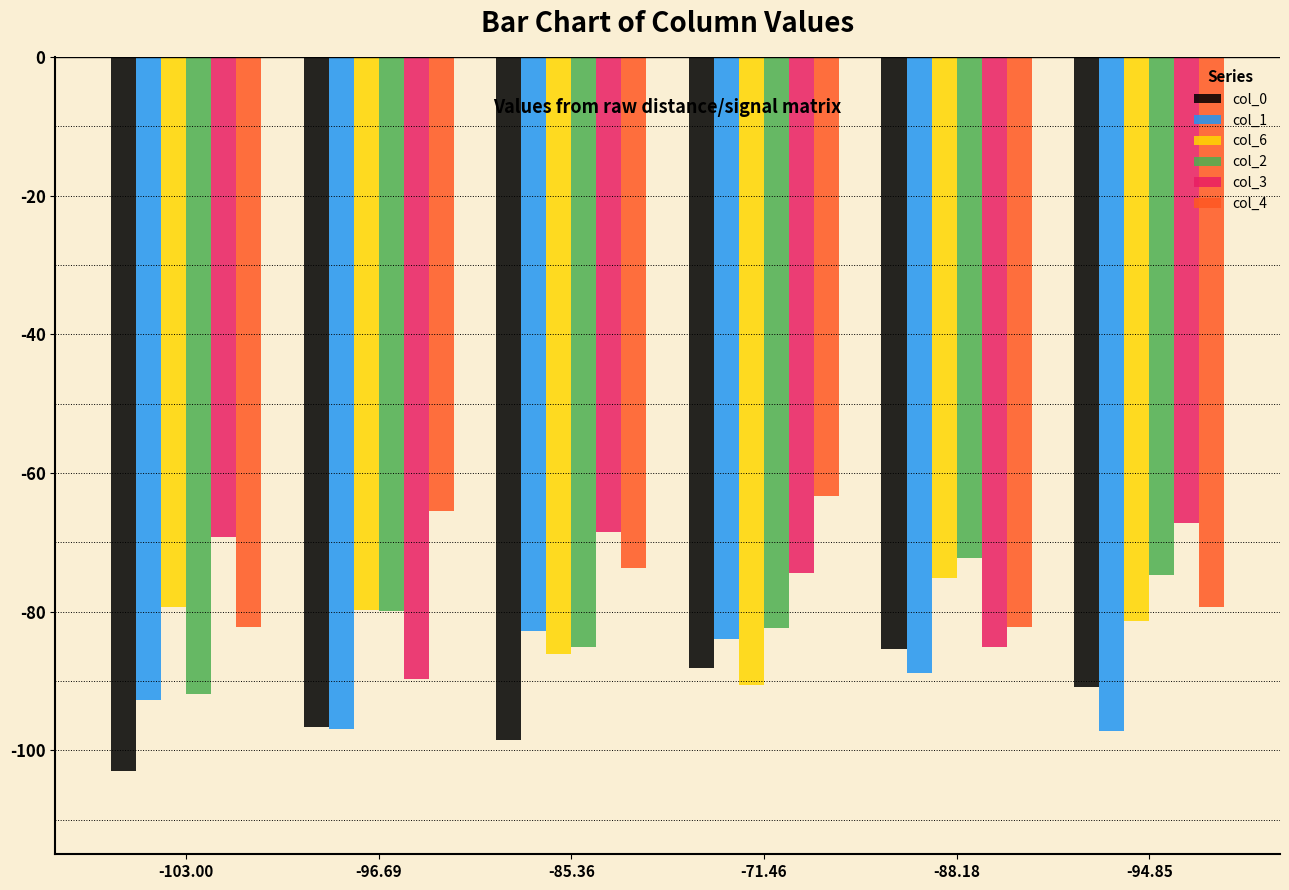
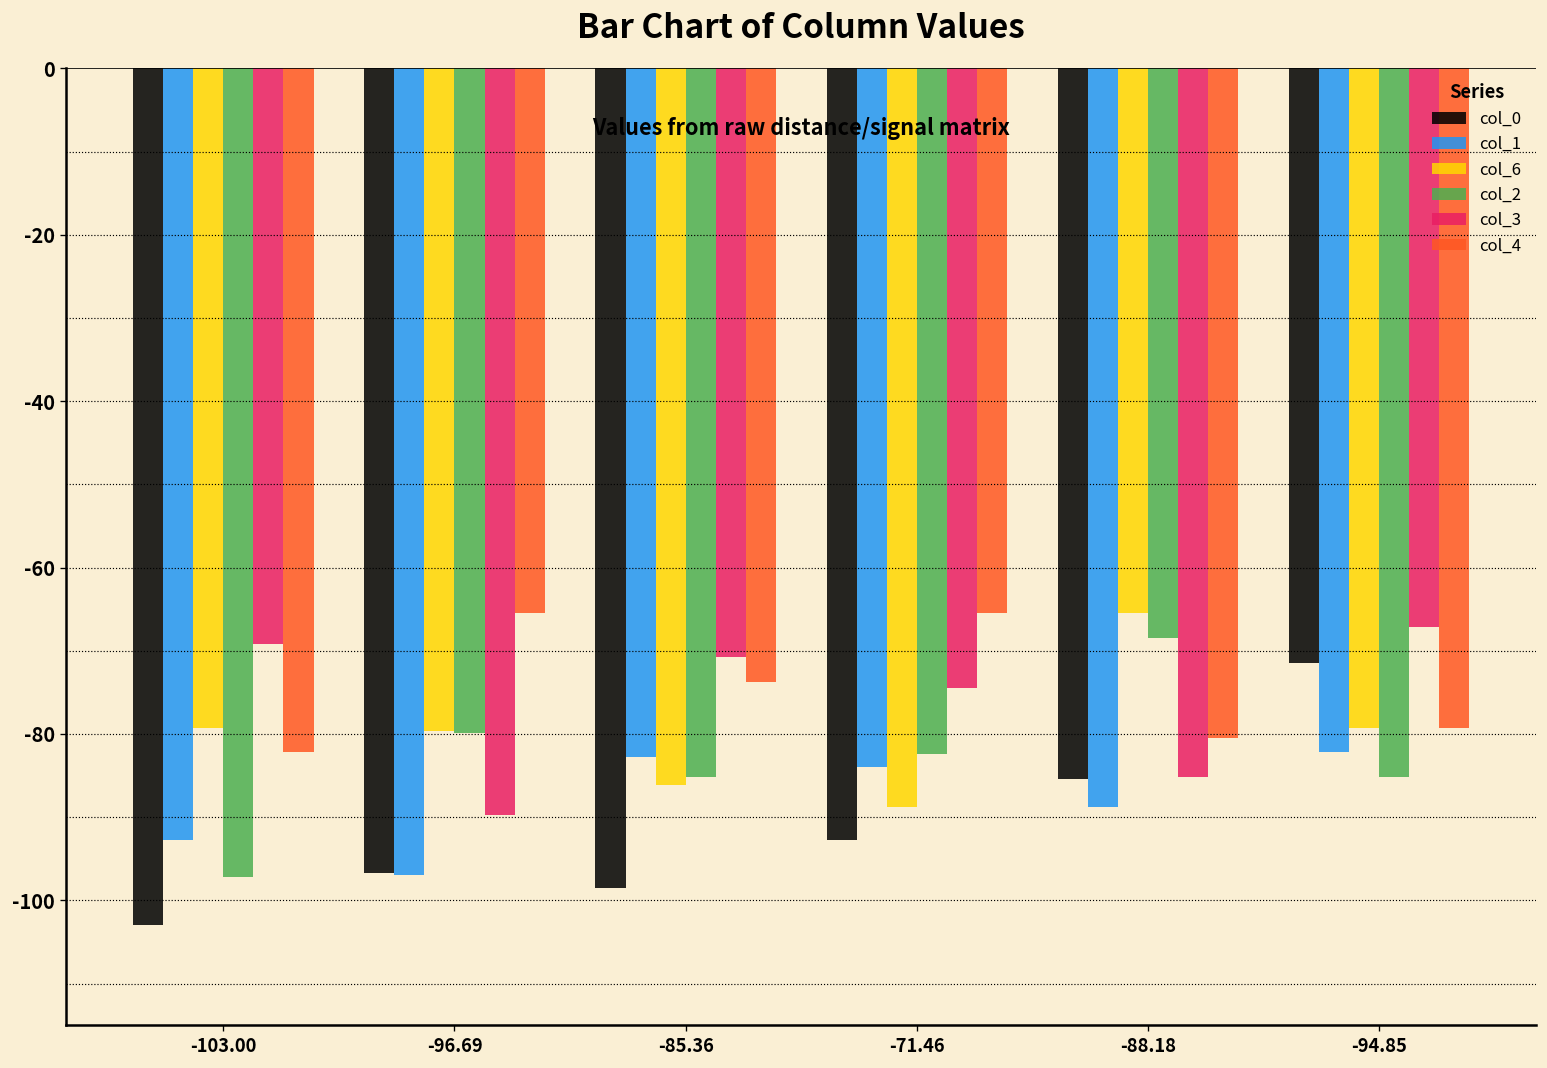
  {
    "col_0": {
      "-103.00": -103,
      "-96.69": -97,
      "-85.36": -99,
-     "-71.46": -88,
+     "-71.46": -93,
      "-88.18": -85,
-     "-94.85": -91
+     "-94.85": -71
    },
    "col_1": {
      "-103.00": -93,
      "-96.69": -97,
      "-85.36": -83,
      "-71.46": -84,
      "-88.18": -89,
-     "-94.85": -97
+     "-94.85": -82
    },
    "col_6": {
      "-103.00": -79,
      "-96.69": -80,
      "-85.36": -86,
-     "-71.46": -91,
-     "-88.18": -75,
-     "-94.85": -81
+     "-71.46": -89,
+     "-88.18": -65,
+     "-94.85": -79
    },
    "col_2": {
-     "-103.00": -92,
+     "-103.00": -97,
      "-96.69": -80,
      "-85.36": -85,
      "-71.46": -82,
-     "-88.18": -72,
-     "-94.85": -75
+     "-88.18": -68,
+     "-94.85": -85
    },
    "col_3": {
      "-103.00": -69,
      "-96.69": -90,
-     "-85.36": -68,
+     "-85.36": -71,
      "-71.46": -74,
      "-88.18": -85,
      "-94.85": -67
    },
    "col_4": {
      "-103.00": -82,
      "-96.69": -65,
      "-85.36": -74,
-     "-71.46": -63,
-     "-88.18": -82,
+     "-71.46": -65,
+     "-88.18": -81,
      "-94.85": -79
    }
  }
